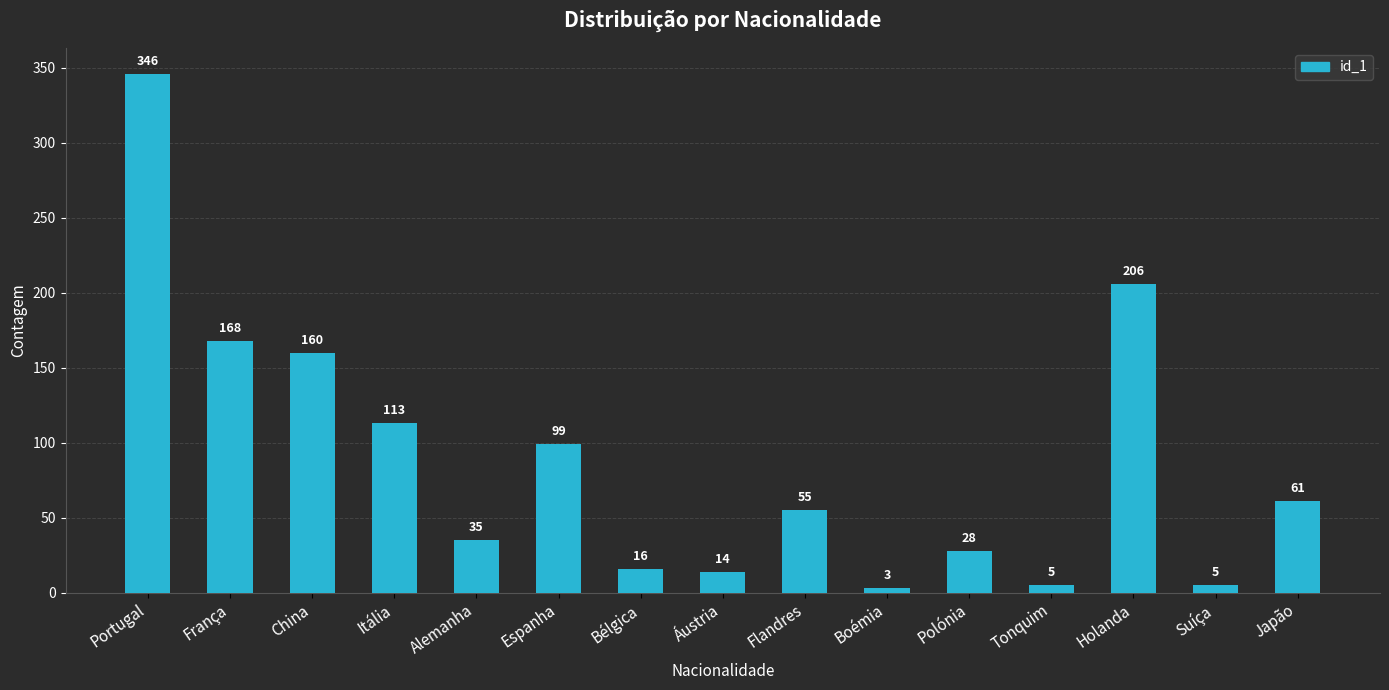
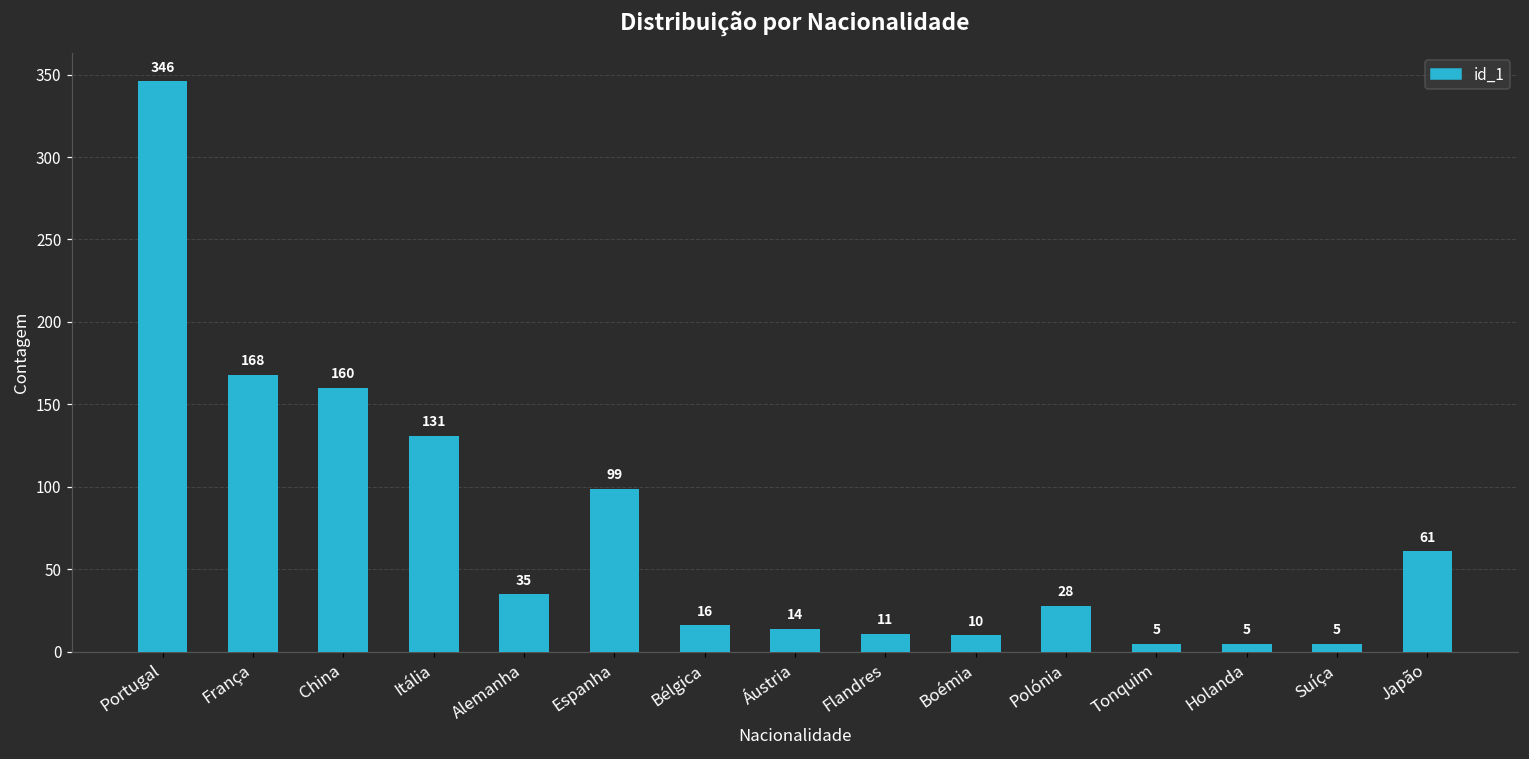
  {
    "Portugal": 346,
    "França": 168,
    "China": 160,
-   "Itália": 113,
+   "Itália": 131,
    "Alemanha": 35,
    "Espanha": 99,
    "Bélgica": 16,
    "Áustria": 14,
-   "Flandres": 55,
-   "Boémia": 3,
+   "Flandres": 11,
+   "Boémia": 10,
    "Polónia": 28,
    "Tonquim": 5,
-   "Holanda": 206,
+   "Holanda": 5,
    "Suíça": 5,
    "Japão": 61
  }
